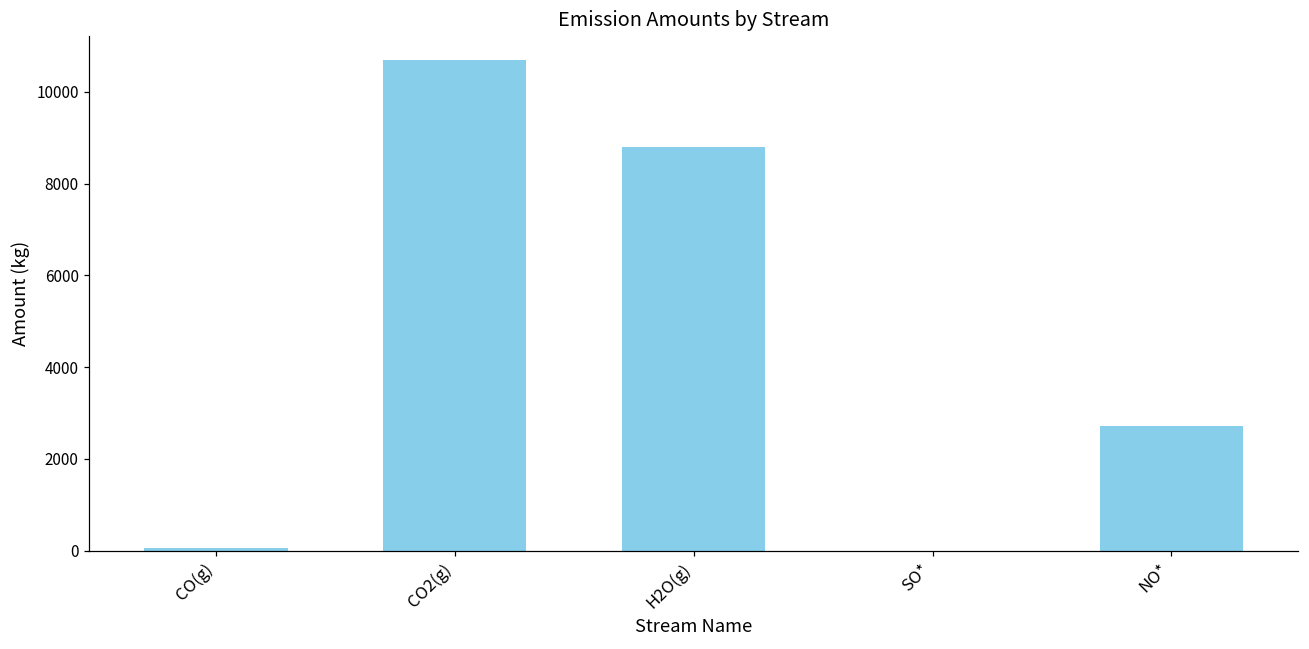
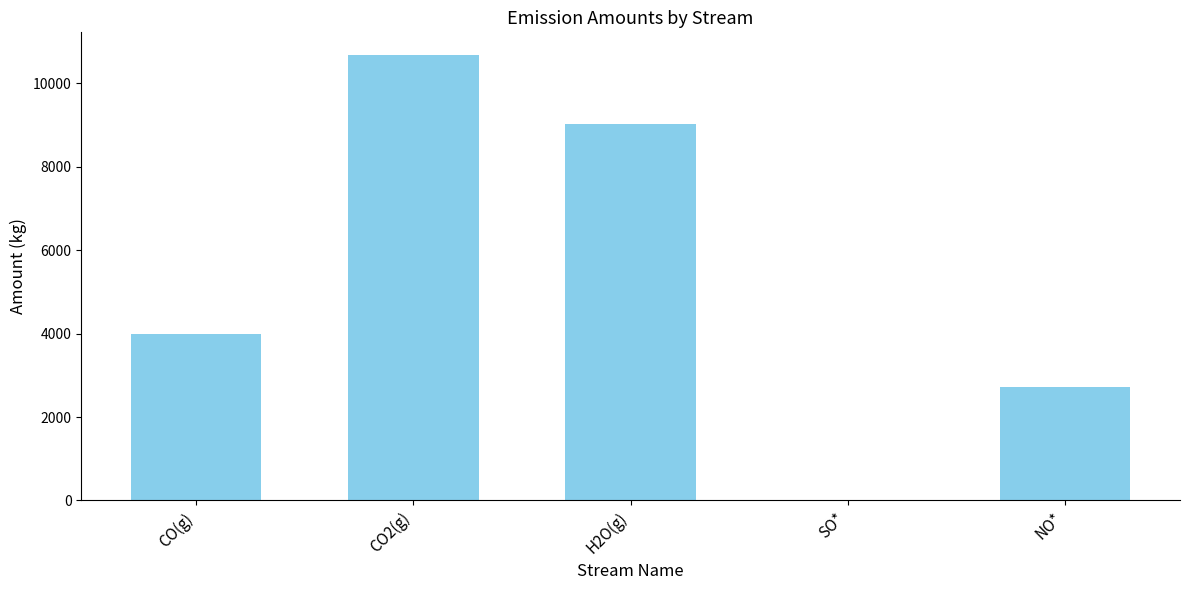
  {
-   "CO(g)": 100,
+   "CO(g)": 4000,
    "CO2(g)": 10700,
-   "H2O(g)": 8800,
+   "H2O(g)": 9000,
    "SO*": 0,
    "NO*": 2700
  }
